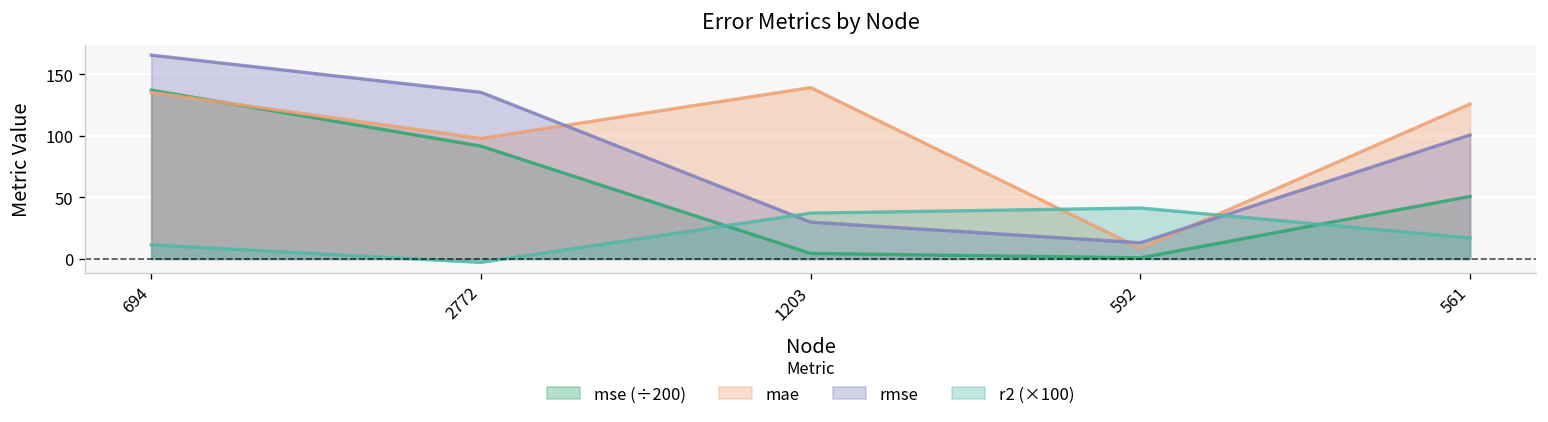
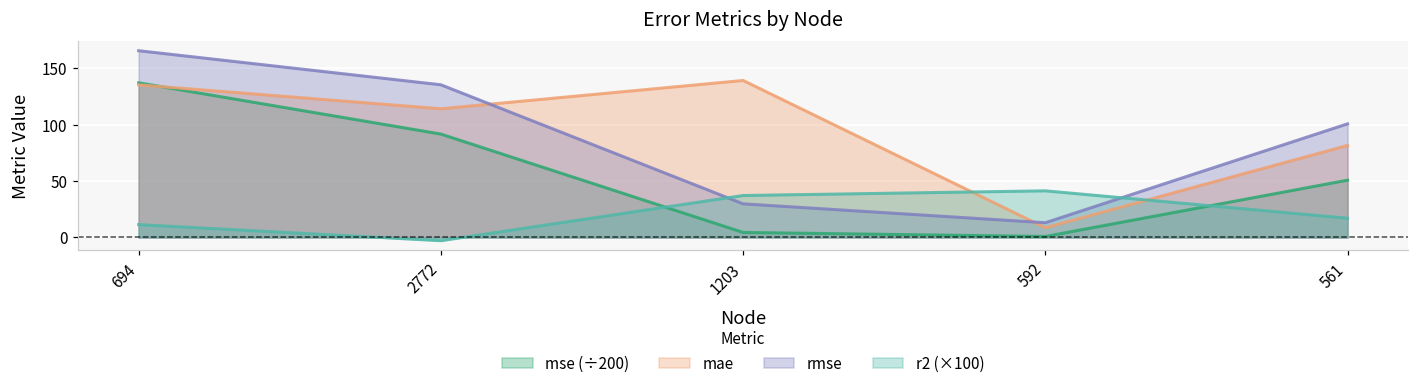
  {
    "mae": {
-     "2772": 98,
+     "2772": 114,
      "1203": 139,
      "592": 9,
-     "561": 126
+     "561": 82
    }
  }
